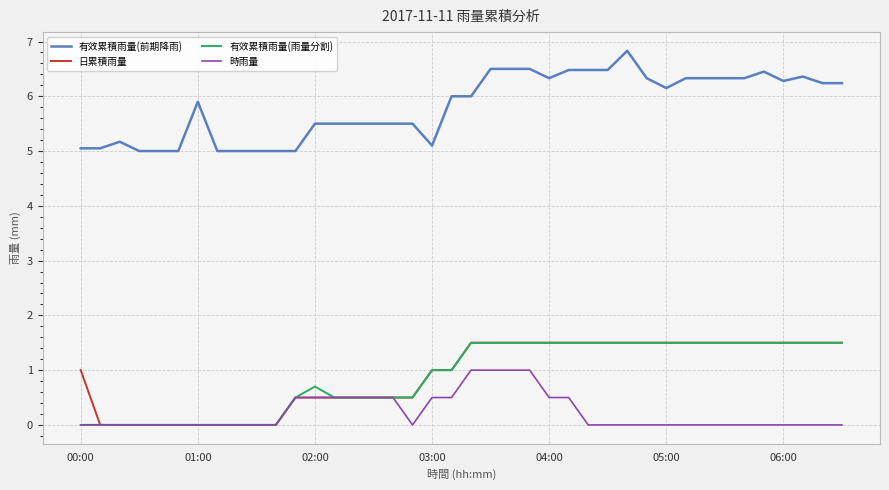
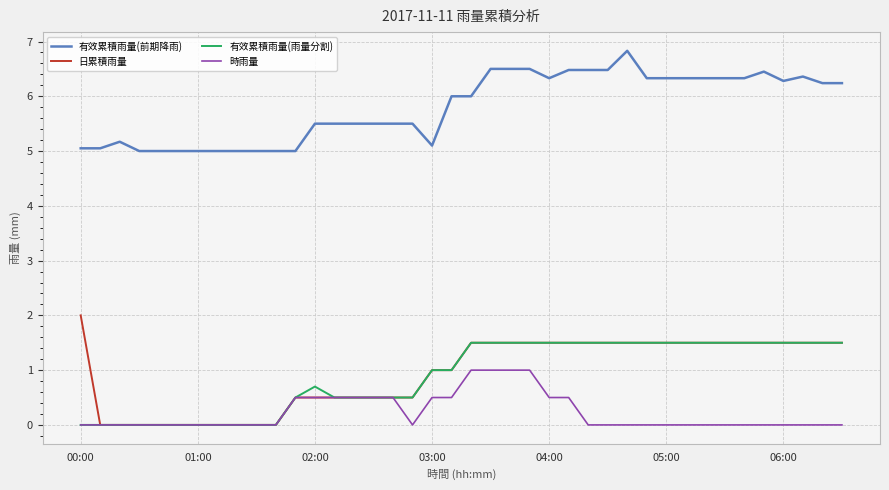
  {
    "有效累積雨量(前期降雨)": {
      "00:00": 5.1,
-     "01:00": 5.9,
+     "01:00": 5.0,
      "02:00": 5.5,
      "03:00": 5.1,
      "04:00": 6.3,
-     "05:00": 6.2,
+     "05:00": 6.3,
      "06:00": 6.3
    },
    "日累積雨量": {
-     "00:00": 1
+     "00:00": 2
    },
    "有效累積雨量(雨量分割)": {
      "02:00": 0.7
    },
    "時雨量": {
      "03:00": 0.5,
      "04:00": 0.5,
      "05:00": 0.0,
      "06:00": 0.0
    }
  }
